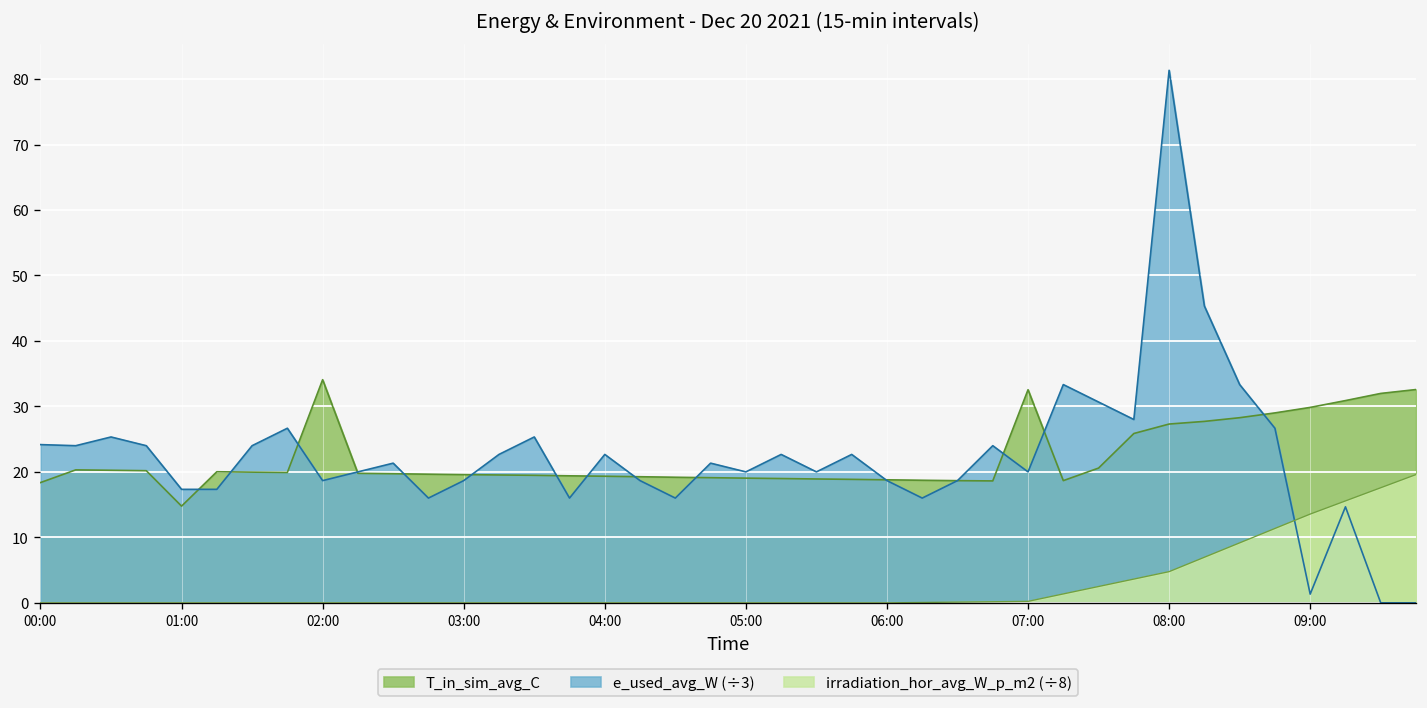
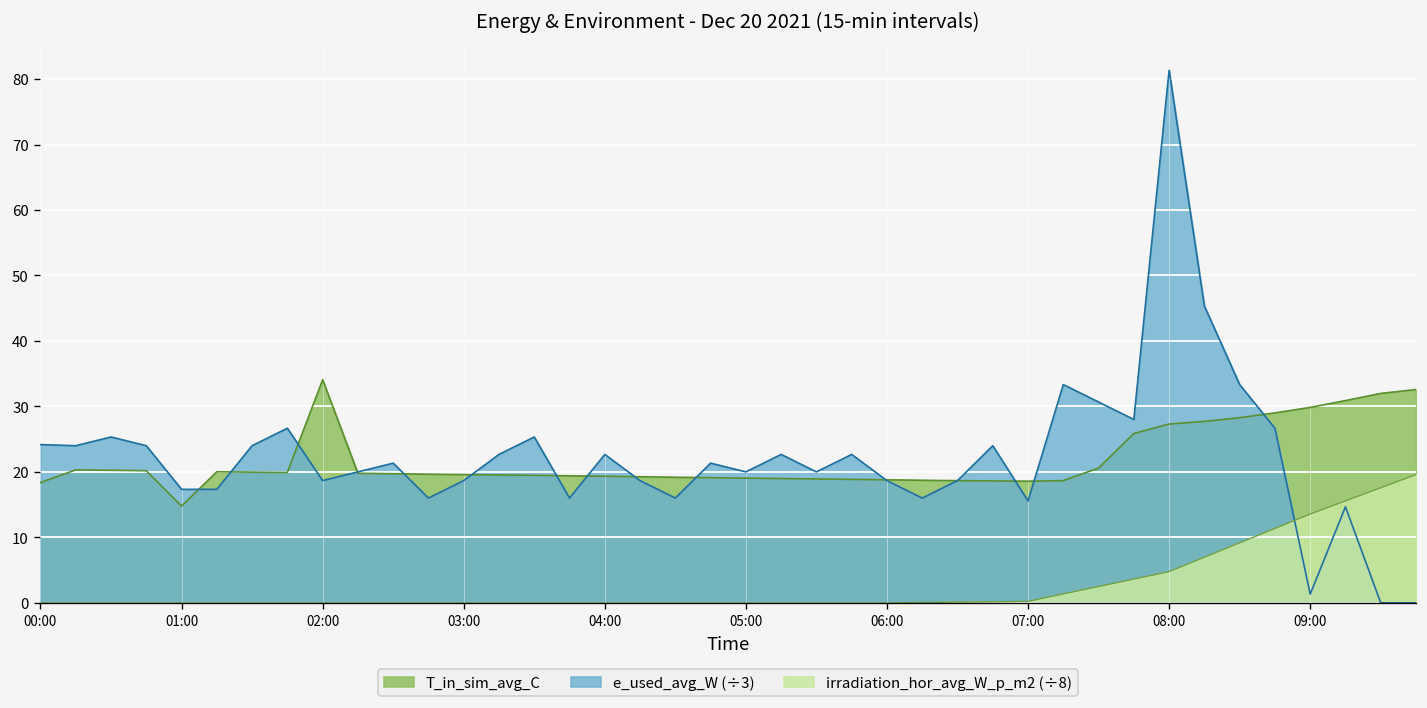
  {
    "T_in_sim_avg_C": {
      "00:00": 18,
      "01:00": 15,
      "02:00": 34,
      "03:00": 20,
      "04:00": 19,
      "05:00": 19,
-     "07:00": 33,
+     "07:00": 19,
      "08:00": 27,
      "09:00": 30
    },
    "e_used_avg_W (÷3)": {
      "00:00": 24,
      "01:00": 17,
      "02:00": 19,
      "03:00": 19,
      "04:00": 23,
      "05:00": 20,
-     "07:00": 20,
+     "07:00": 16,
      "08:00": 81,
      "09:00": 1
    },
    "irradiation_hor_avg_W_p_m2 (÷8)": {
      "00:00": 0,
      "01:00": 0,
      "02:00": 0,
      "03:00": 0,
      "04:00": 0,
      "05:00": 0,
      "06:00": 0,
      "07:00": 0,
      "08:00": 5,
      "09:00": 14
    }
  }
